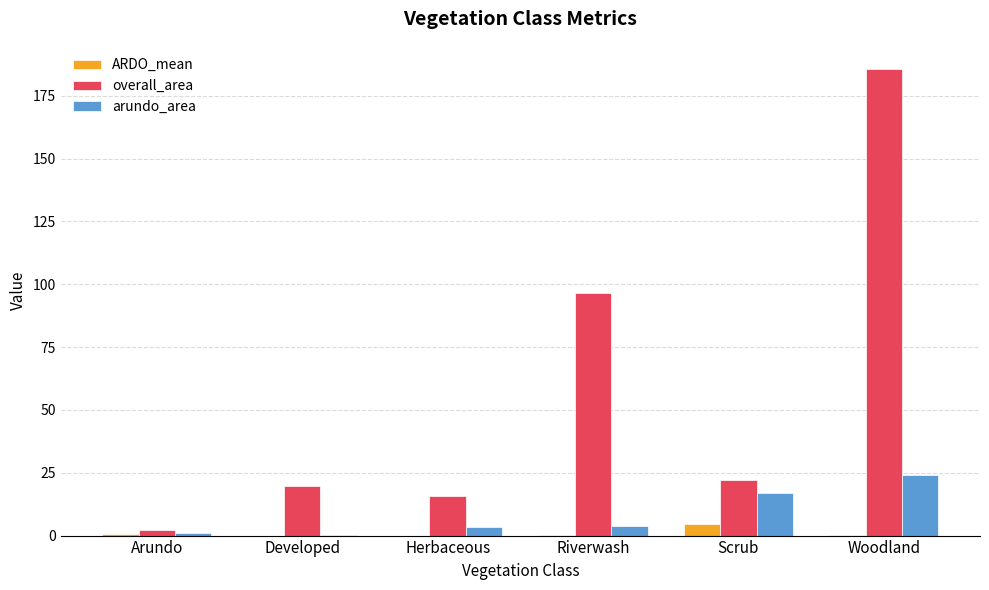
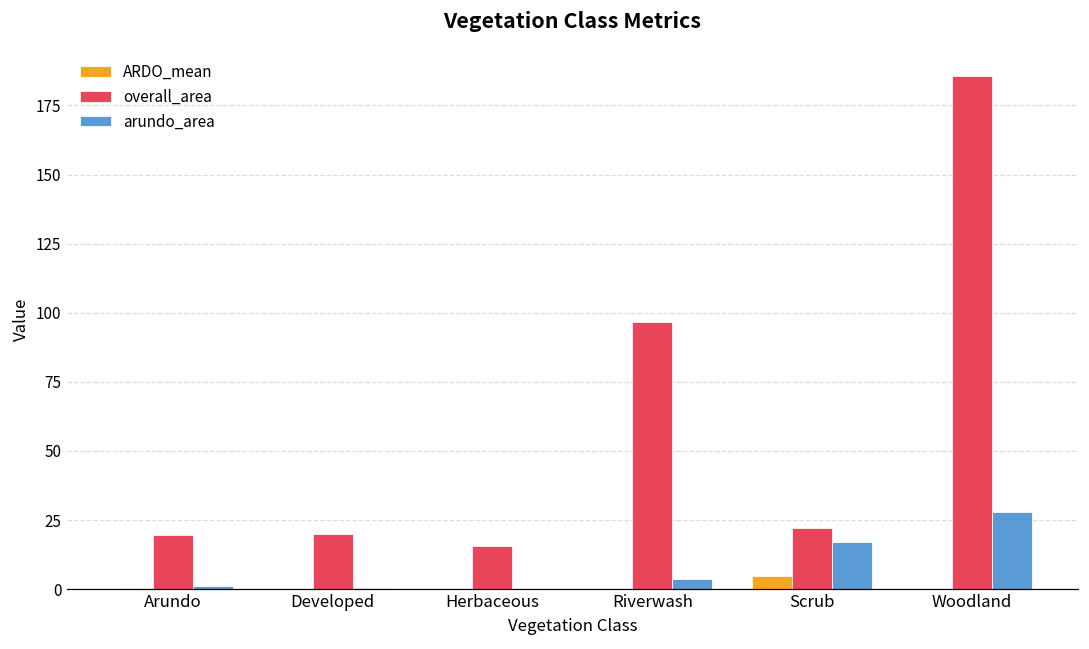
  {
    "ARDO_mean": {
      "Scrub": 5
    },
    "overall_area": {
-     "Arundo": 2,
+     "Arundo": 20,
      "Developed": 20,
      "Herbaceous": 16,
      "Riverwash": 97,
      "Scrub": 22,
      "Woodland": 186
    },
    "arundo_area": {
      "Arundo": 1,
-     "Herbaceous": 3,
+     "Herbaceous": 0,
      "Riverwash": 4,
      "Scrub": 17,
-     "Woodland": 24
+     "Woodland": 28
    }
  }
